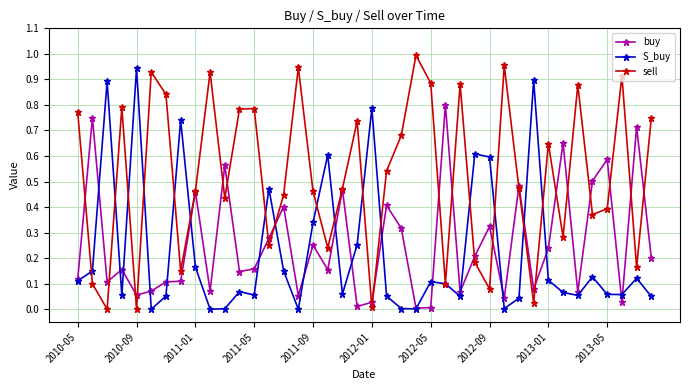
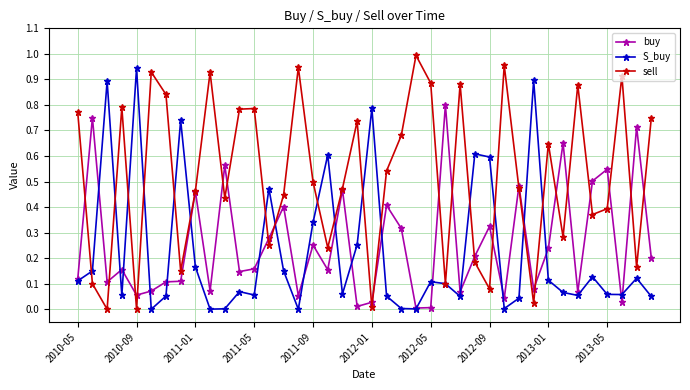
  {
    "buy": {
      "2010-09": 0.06,
      "2011-05": 0.16,
      "2011-09": 0.25,
      "2012-01": 0.03,
      "2012-05": 0.01,
      "2012-09": 0.32,
      "2013-01": 0.24,
-     "2013-05": 0.59
+     "2013-05": 0.55
    },
    "S_buy": {
      "2010-09": 0.94,
      "2011-01": 0.17,
      "2011-05": 0.06,
      "2011-09": 0.34,
      "2012-01": 0.79,
      "2012-05": 0.11,
      "2012-09": 0.60,
      "2013-01": 0.11,
      "2013-05": 0.06
    },
    "sell": {
      "2010-05": 0.77,
      "2010-09": 0.00,
      "2011-05": 0.79,
-     "2011-09": 0.46,
+     "2011-09": 0.50,
      "2012-01": 0.01,
      "2012-05": 0.89,
      "2012-09": 0.08,
      "2013-01": 0.65,
      "2013-05": 0.39
    }
  }
